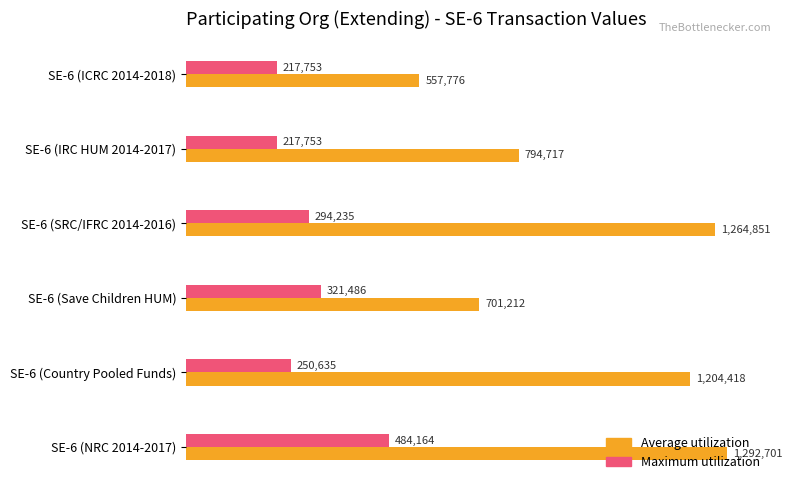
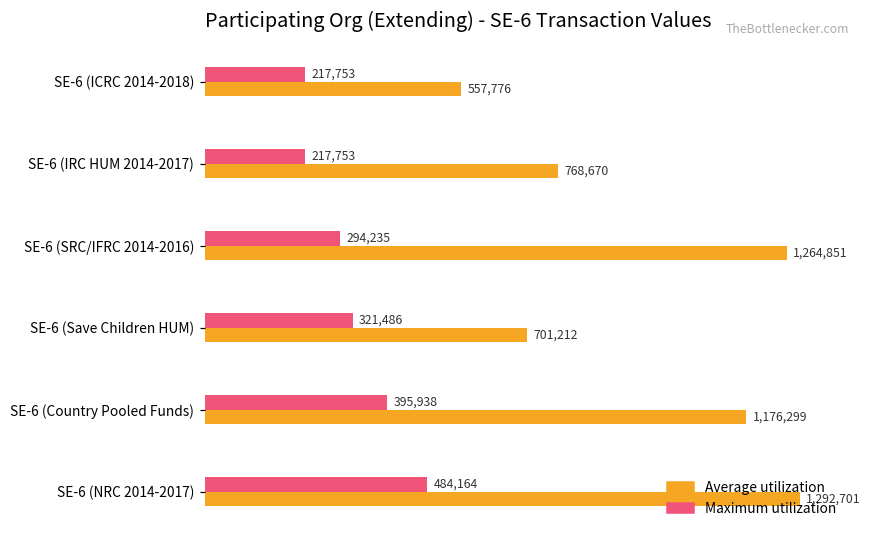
  {
    "Average utilization": {
      "SE-6 (ICRC 2014-2018)": "557,776",
-     "SE-6 (IRC HUM 2014-2017)": "794,717",
+     "SE-6 (IRC HUM 2014-2017)": "768,670",
      "SE-6 (SRC/IFRC 2014-2016)": "1,264,851",
      "SE-6 (Save Children HUM)": "701,212",
-     "SE-6 (Country Pooled Funds)": "1,204,418",
+     "SE-6 (Country Pooled Funds)": "1,176,299",
      "SE-6 (NRC 2014-2017)": "1,292,701"
    },
    "Maximum utilization": {
      "SE-6 (ICRC 2014-2018)": "217,753",
      "SE-6 (IRC HUM 2014-2017)": "217,753",
      "SE-6 (SRC/IFRC 2014-2016)": "294,235",
      "SE-6 (Save Children HUM)": "321,486",
-     "SE-6 (Country Pooled Funds)": "250,635",
+     "SE-6 (Country Pooled Funds)": "395,938",
      "SE-6 (NRC 2014-2017)": "484,164"
    }
  }
